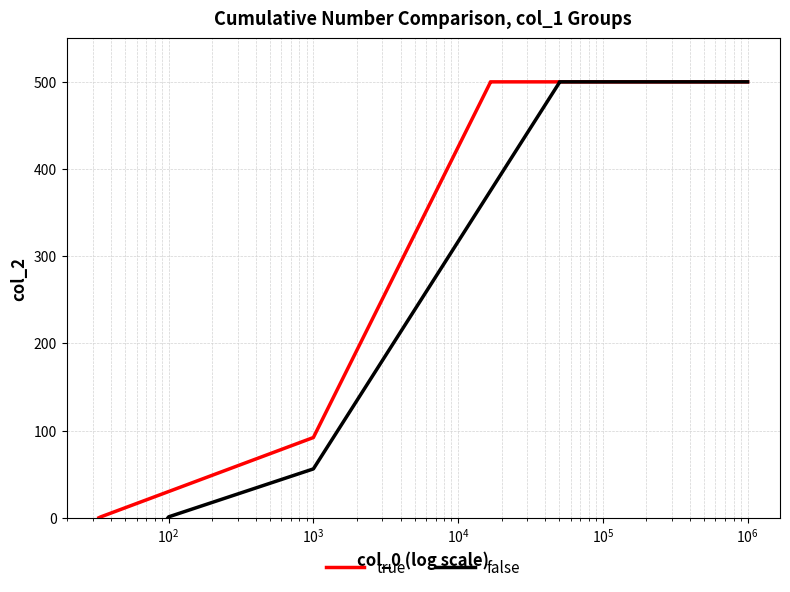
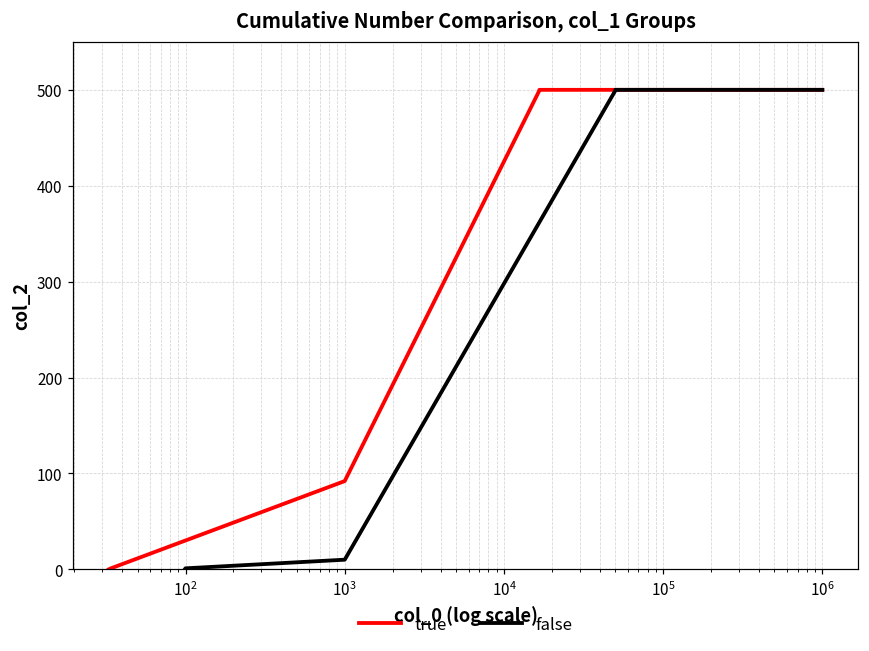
  {
    "true": {
      "10^3": 90
    },
    "false": {
      "10^2": 0,
-     "10^3": 60
+     "10^3": 10
    }
  }
